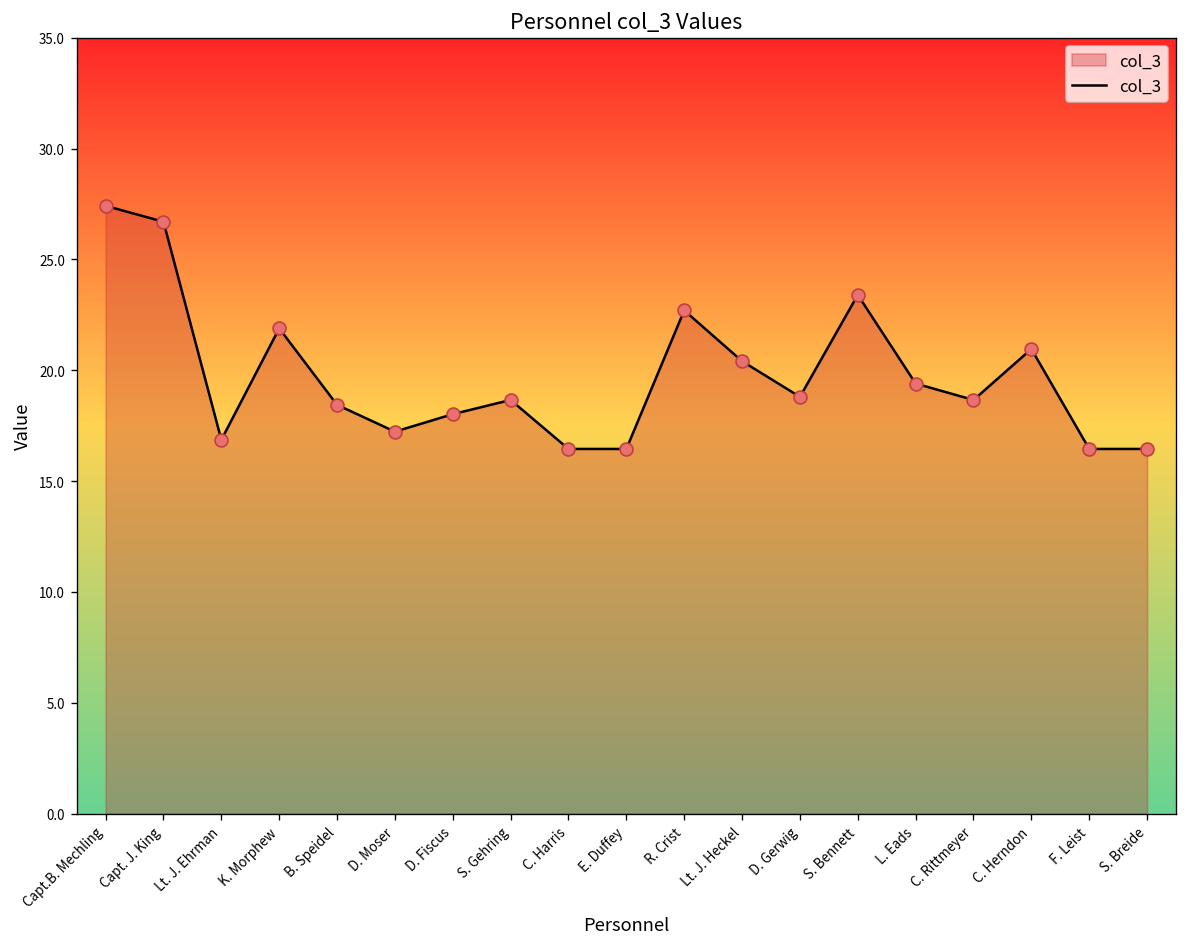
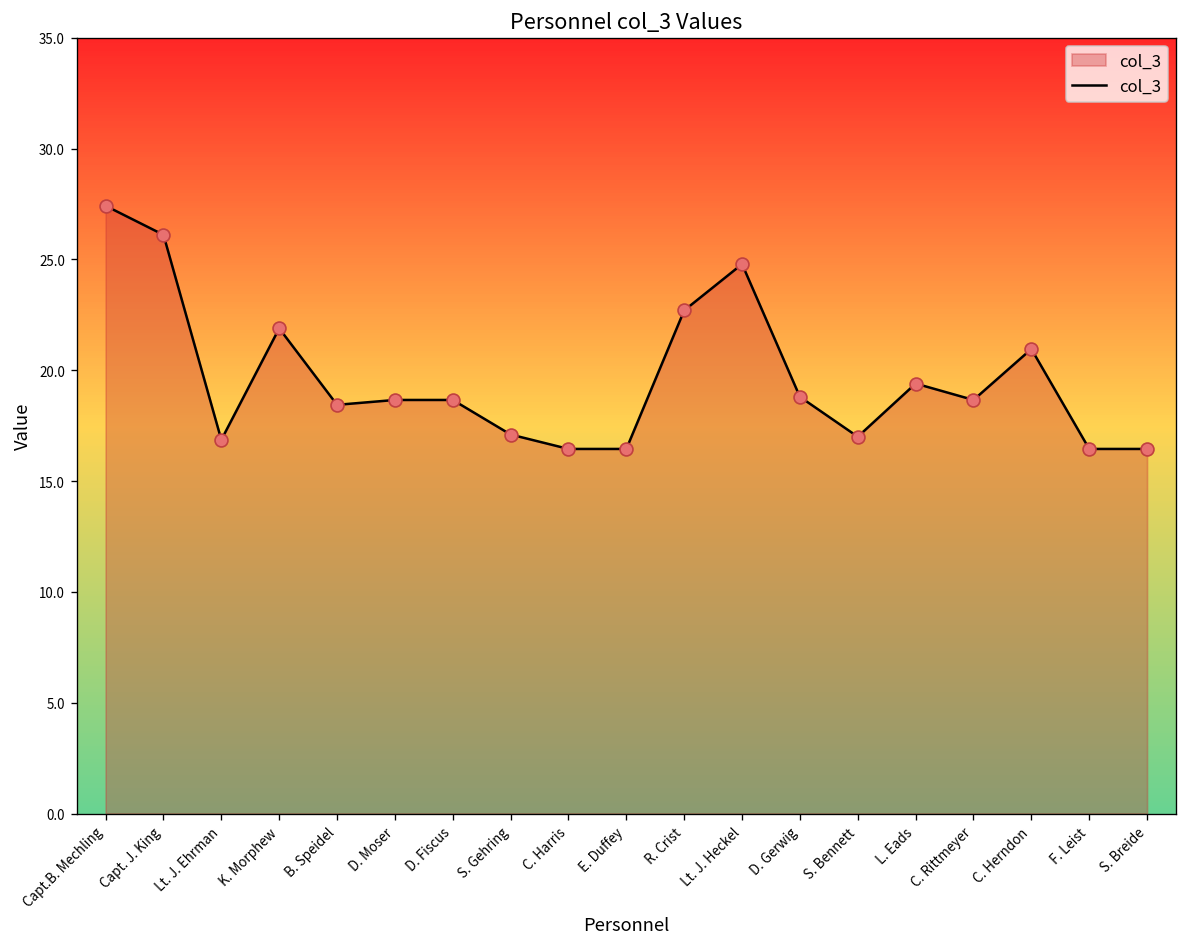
  {
    "Capt.B. Mechling": 27.4,
-   "Capt. J. King": 26.7,
+   "Capt. J. King": 26.1,
    "Lt. J. Ehrman": 16.9,
    "K. Morphew": 21.9,
    "B. Speidel": 18.4,
-   "D. Moser": 17.2,
-   "D. Fiscus": 18.0,
-   "S. Gehring": 18.7,
+   "D. Moser": 18.7,
+   "D. Fiscus": 18.7,
+   "S. Gehring": 17.1,
    "C. Harris": 16.5,
    "E. Duffey": 16.5,
    "R. Crist": 22.7,
-   "Lt. J. Heckel": 20.4,
+   "Lt. J. Heckel": 24.8,
    "D. Gerwig": 18.8,
-   "S. Bennett": 23.4,
+   "S. Bennett": 17.0,
    "L. Eads": 19.4,
    "C. Rittmeyer": 18.7,
    "C. Herndon": 21.0,
    "F. Leist": 16.5,
    "S. Breide": 16.5
  }
